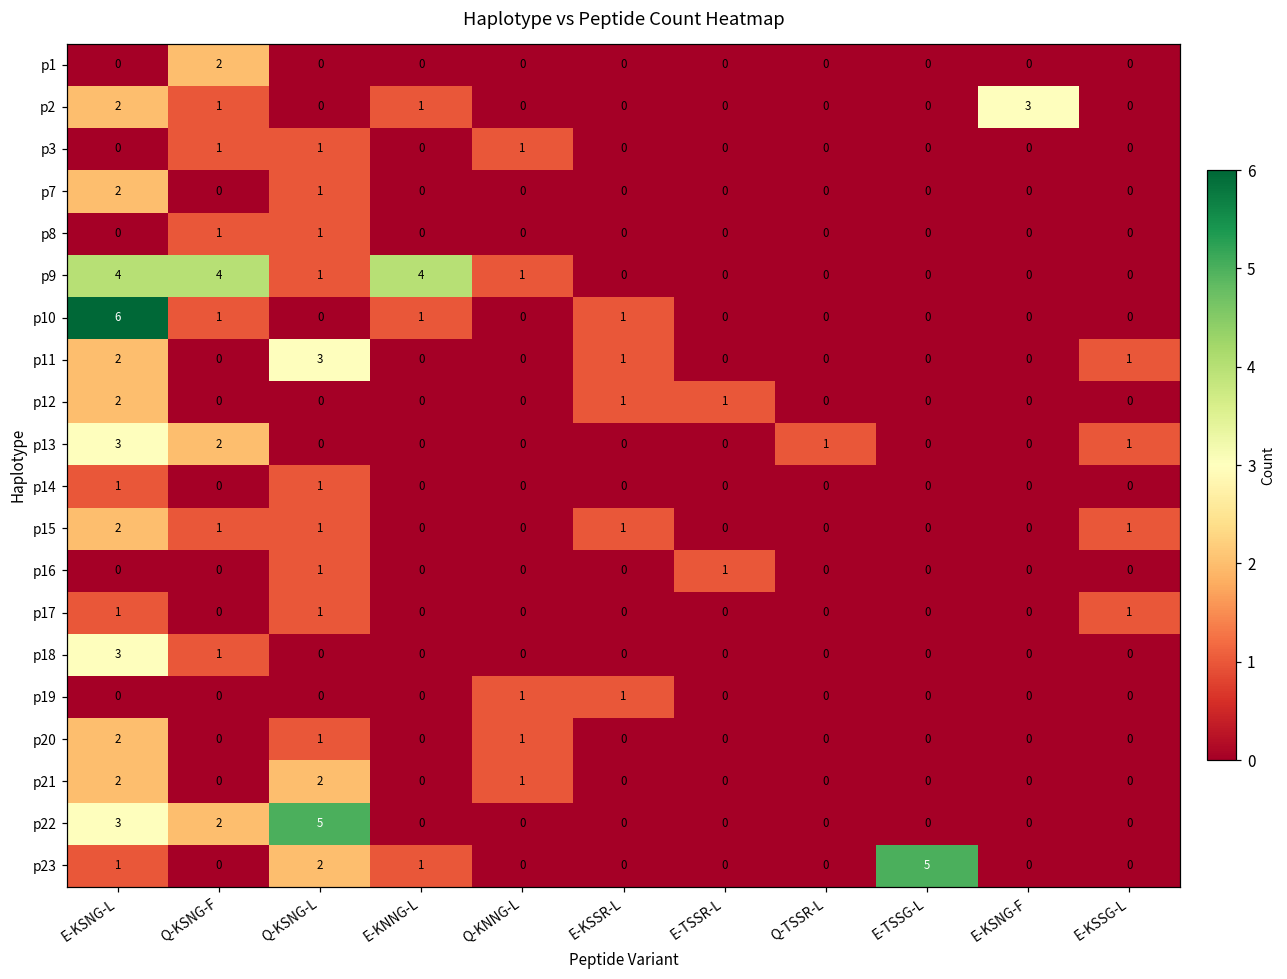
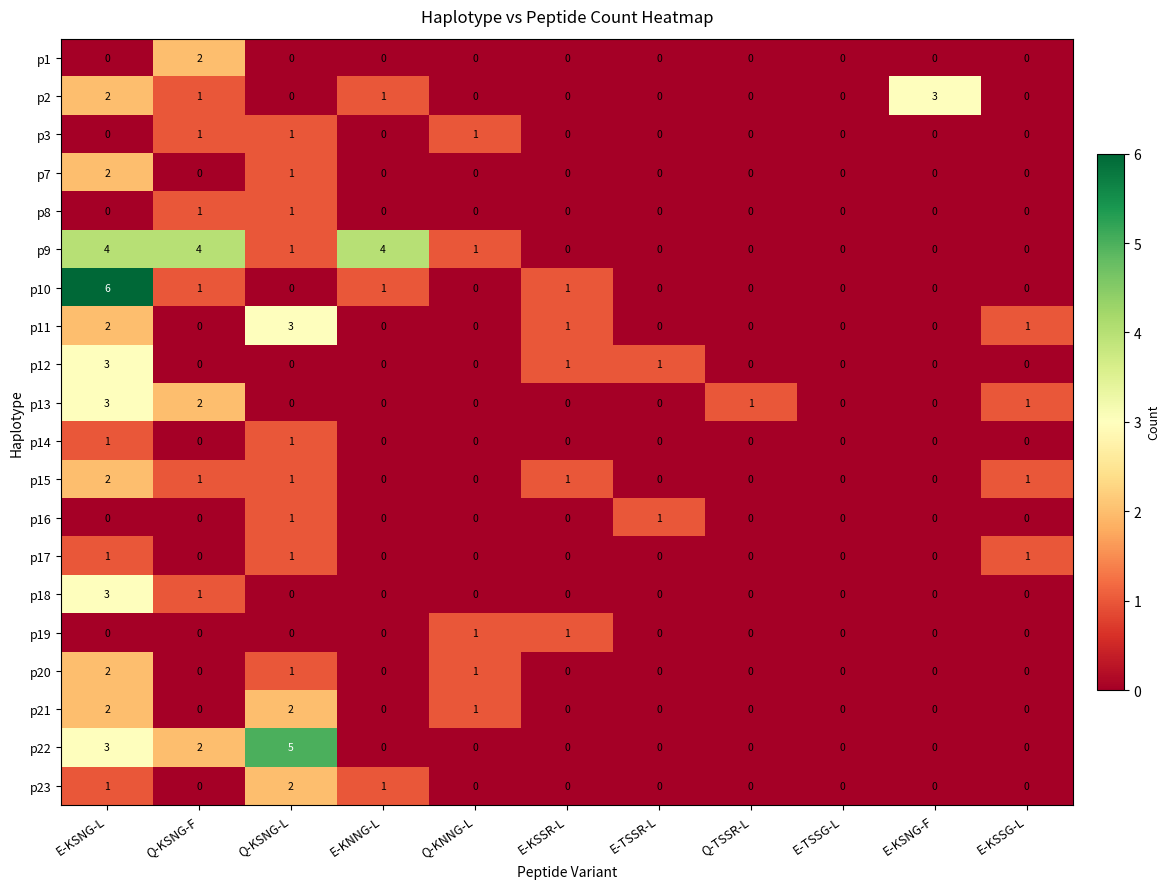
  {
    "p12": {
-     "E-KSNG-L": 2,
+     "E-KSNG-L": 3,
      "Q-KSNG-F": 0,
      "Q-KSNG-L": 0,
      "E-KNNG-L": 0,
      "Q-KNNG-L": 0,
      "E-KSSR-L": 1,
      "E-TSSR-L": 1,
      "Q-TSSR-L": 0,
      "E-TSSG-L": 0,
      "E-KSNG-F": 0,
      "E-KSSG-L": 0
    },
    "p23": {
      "E-KSNG-L": 1,
      "Q-KSNG-F": 0,
      "Q-KSNG-L": 2,
      "E-KNNG-L": 1,
      "Q-KNNG-L": 0,
      "E-KSSR-L": 0,
      "E-TSSR-L": 0,
      "Q-TSSR-L": 0,
-     "E-TSSG-L": 5,
+     "E-TSSG-L": 0,
      "E-KSNG-F": 0,
      "E-KSSG-L": 0
    }
  }
